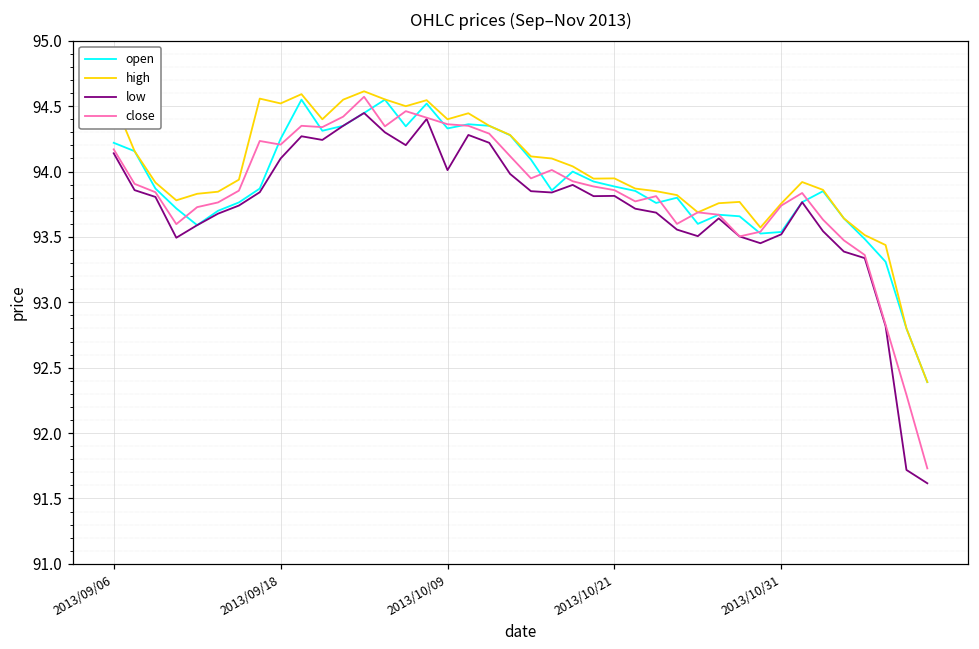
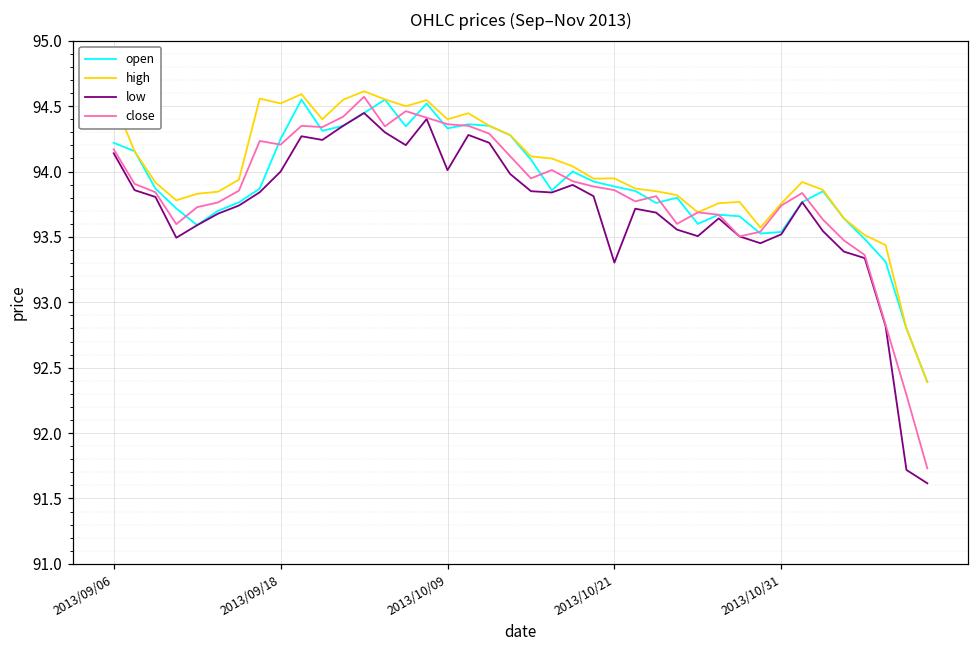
  {
    "open": {
      "2013/09/06": 94.22,
      "2013/09/18": 94.25,
      "2013/10/09": 94.33,
      "2013/10/21": 93.89
    },
    "high": {
      "2013/09/18": 94.52,
      "2013/10/09": 94.40,
      "2013/10/21": 93.95
    },
    "low": {
      "2013/09/06": 94.14,
-     "2013/09/18": 94.1,
+     "2013/09/18": 94.0,
      "2013/10/09": 94.01,
-     "2013/10/21": 93.81
+     "2013/10/21": 93.30
    },
    "close": {
      "2013/09/06": 94.17,
      "2013/09/18": 94.21,
      "2013/10/09": 94.36,
      "2013/10/21": 93.86
    }
  }
